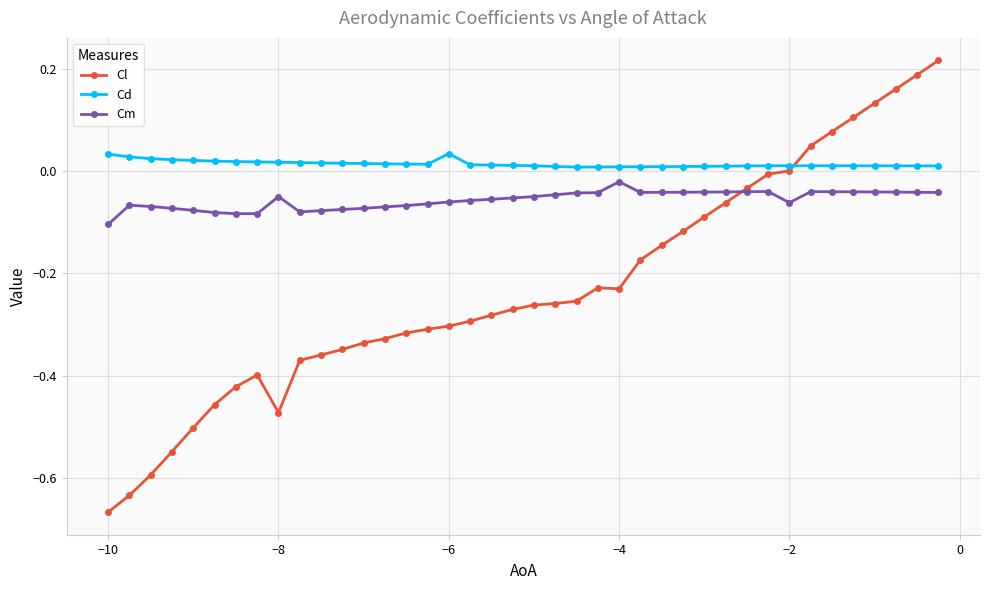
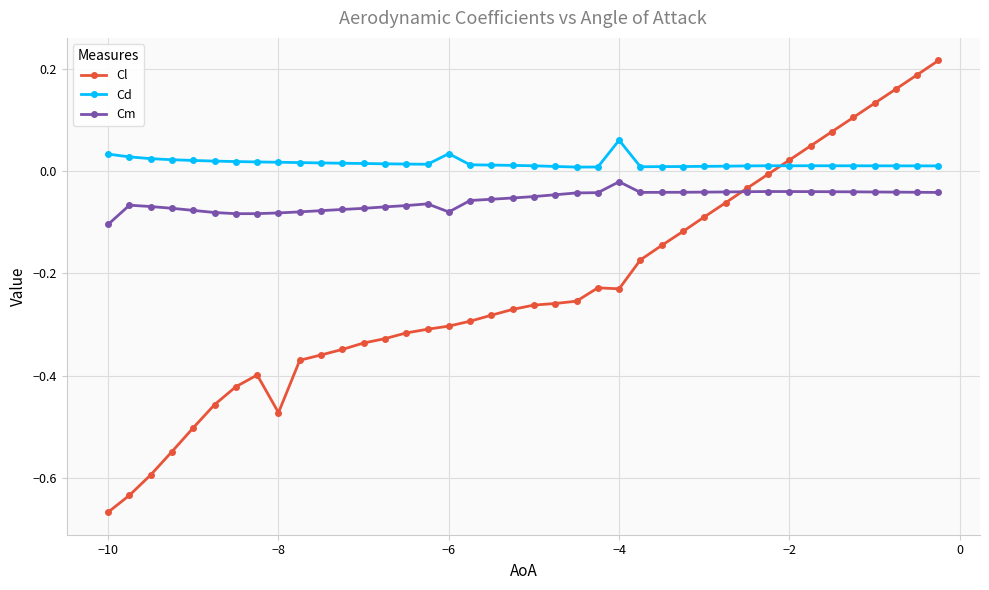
  {
    "Cl": {
      "−10": -0.67,
      "−8": -0.47,
      "−6": -0.30,
      "−4": -0.23,
-     "−2": 0.00
+     "−2": 0.02
    },
    "Cd": {
      "−10": 0.03,
      "−8": 0.02,
      "−6": 0.03,
-     "−4": 0.01,
+     "−4": 0.06,
      "−2": 0.01
    },
    "Cm": {
      "−10": -0.10,
-     "−8": -0.05,
-     "−6": -0.06,
+     "−8": -0.08,
+     "−6": -0.08,
      "−4": -0.02,
-     "−2": -0.06
+     "−2": -0.04
    }
  }
